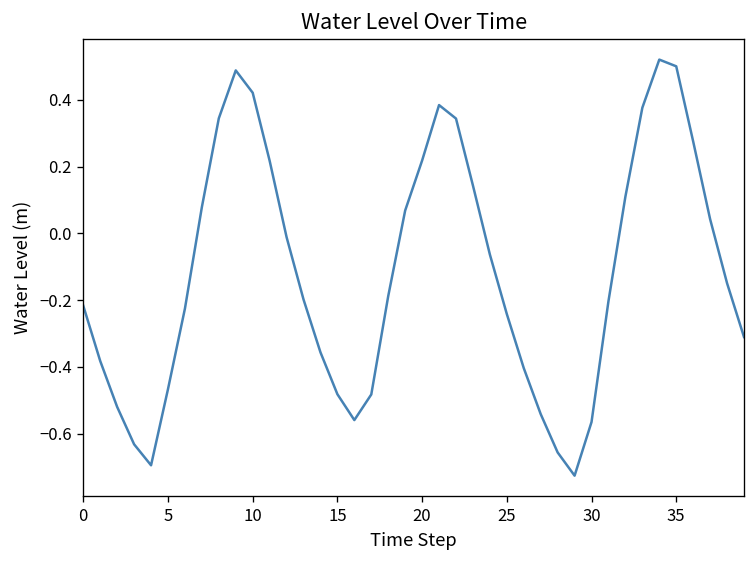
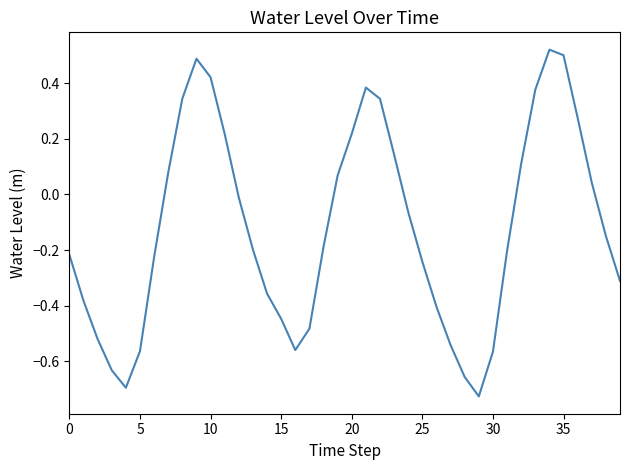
  {
    "0": -0.22,
-   "5": -0.47,
+   "5": -0.56,
    "10": 0.42,
-   "15": -0.48,
+   "15": -0.45,
    "20": 0.22,
    "25": -0.24,
    "30": -0.57,
    "35": 0.50
  }
